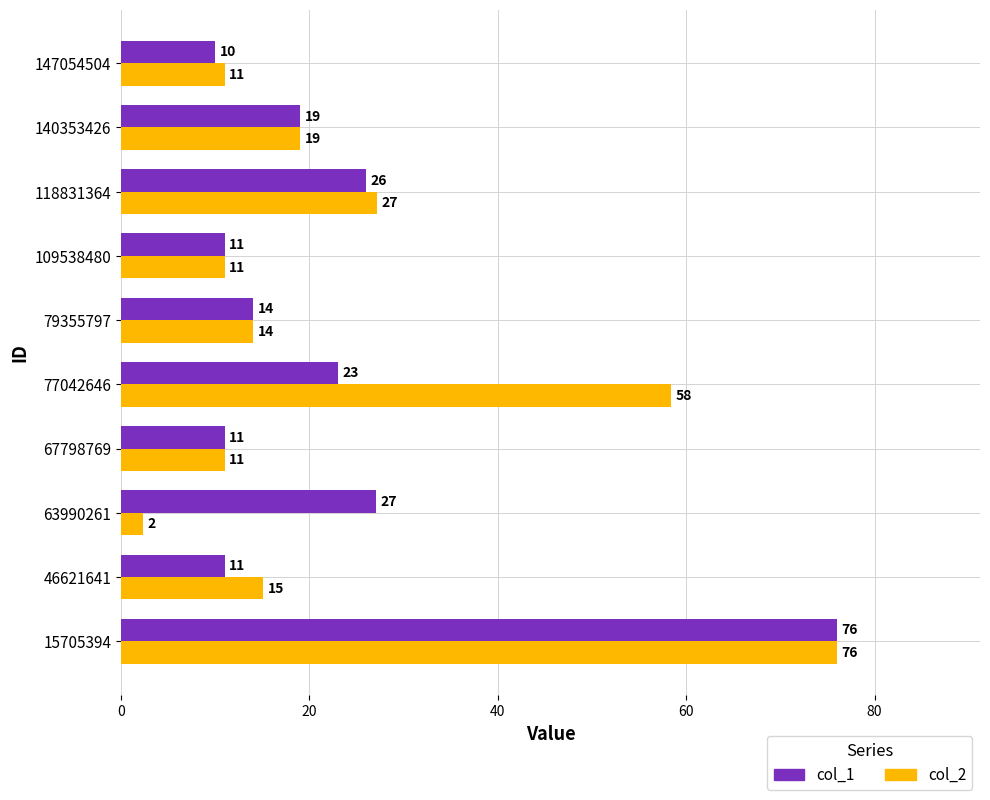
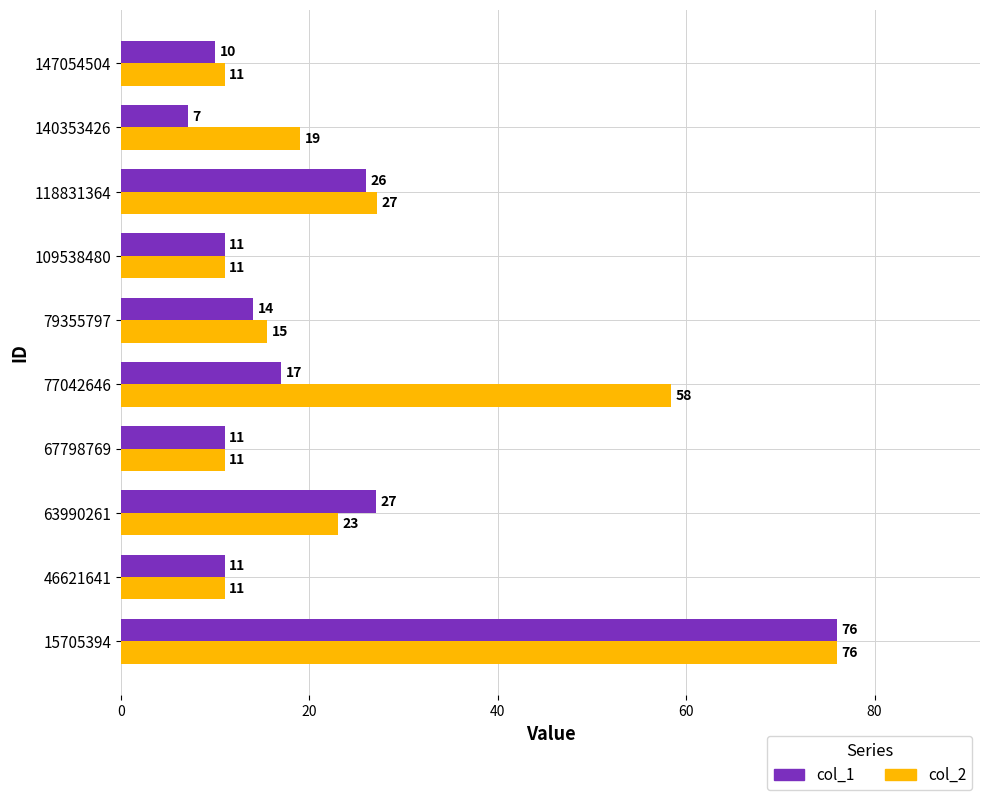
  {
    "col_1": {
      "147054504": 10,
-     "140353426": 19,
+     "140353426": 7,
      "118831364": 26,
      "109538480": 11,
      "79355797": 14,
-     "77042646": 23,
+     "77042646": 17,
      "67798769": 11,
      "63990261": 27,
      "46621641": 11,
      "15705394": 76
    },
    "col_2": {
      "147054504": 11,
      "140353426": 19,
      "118831364": 27,
      "109538480": 11,
-     "79355797": 14,
+     "79355797": 15,
      "77042646": 58,
      "67798769": 11,
-     "63990261": 2,
-     "46621641": 15,
+     "63990261": 23,
+     "46621641": 11,
      "15705394": 76
    }
  }
